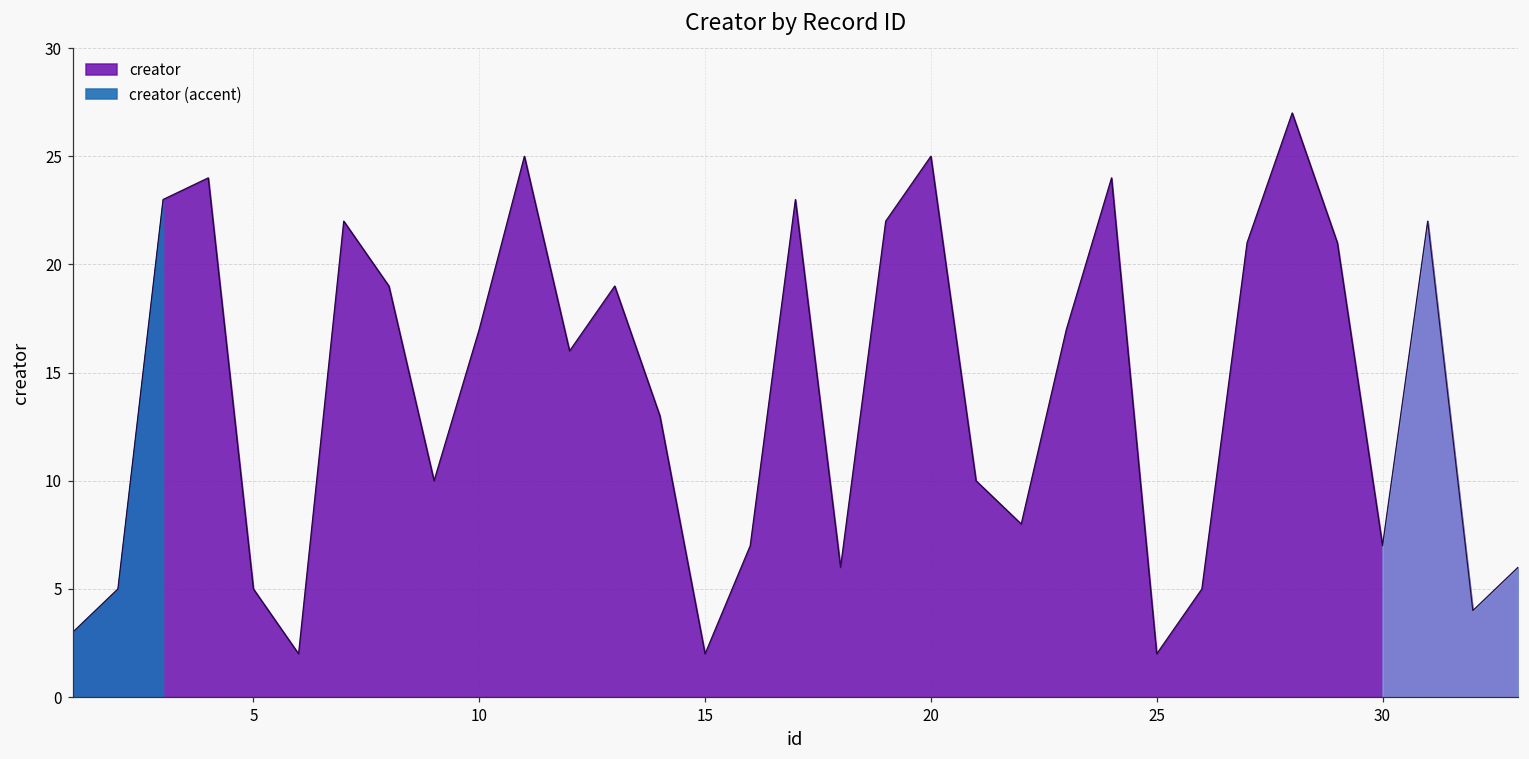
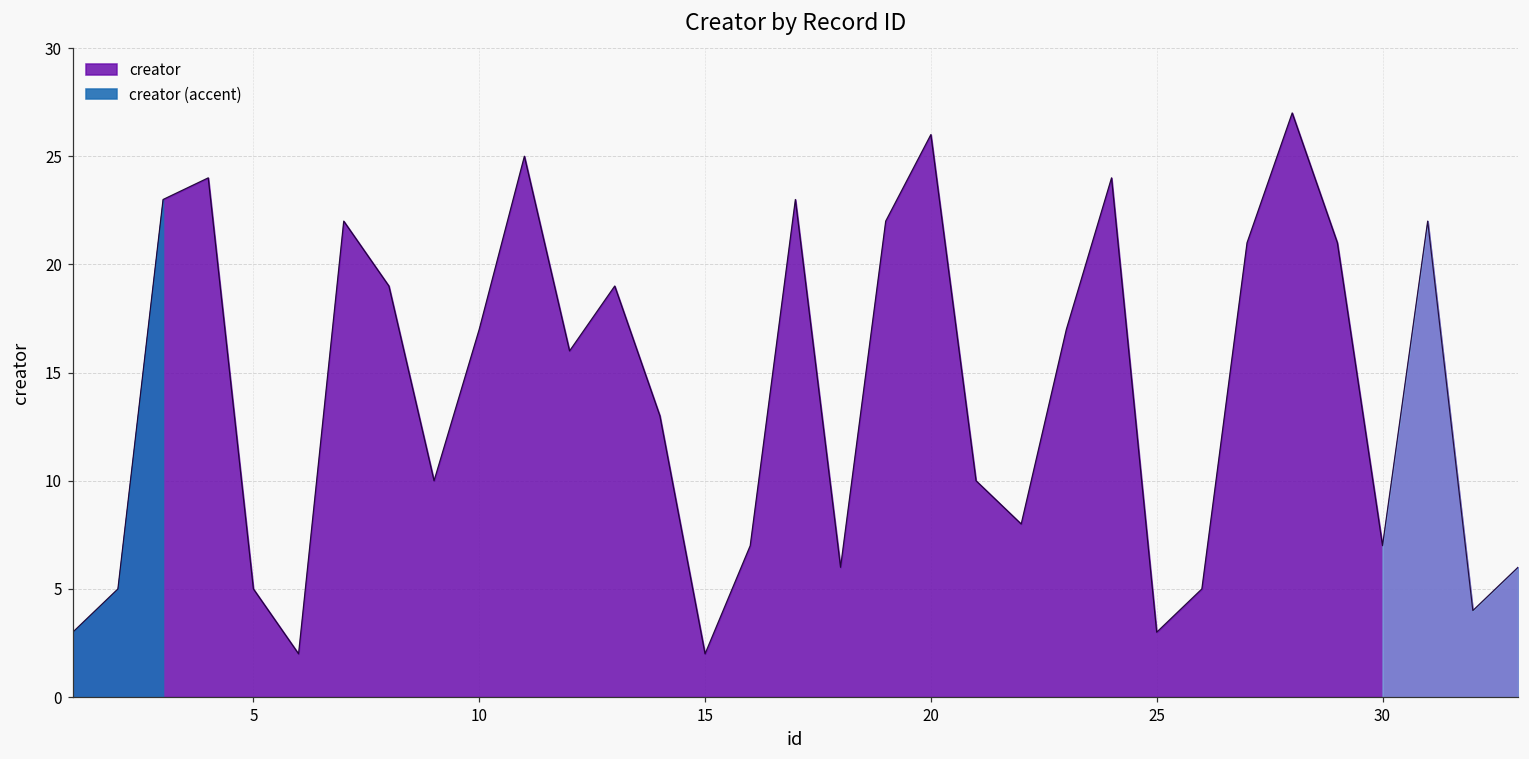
  {
    "creator": {
      "5": 5,
      "10": 17,
      "15": 2,
-     "20": 25,
-     "25": 2
+     "20": 26,
+     "25": 3
    }
  }
